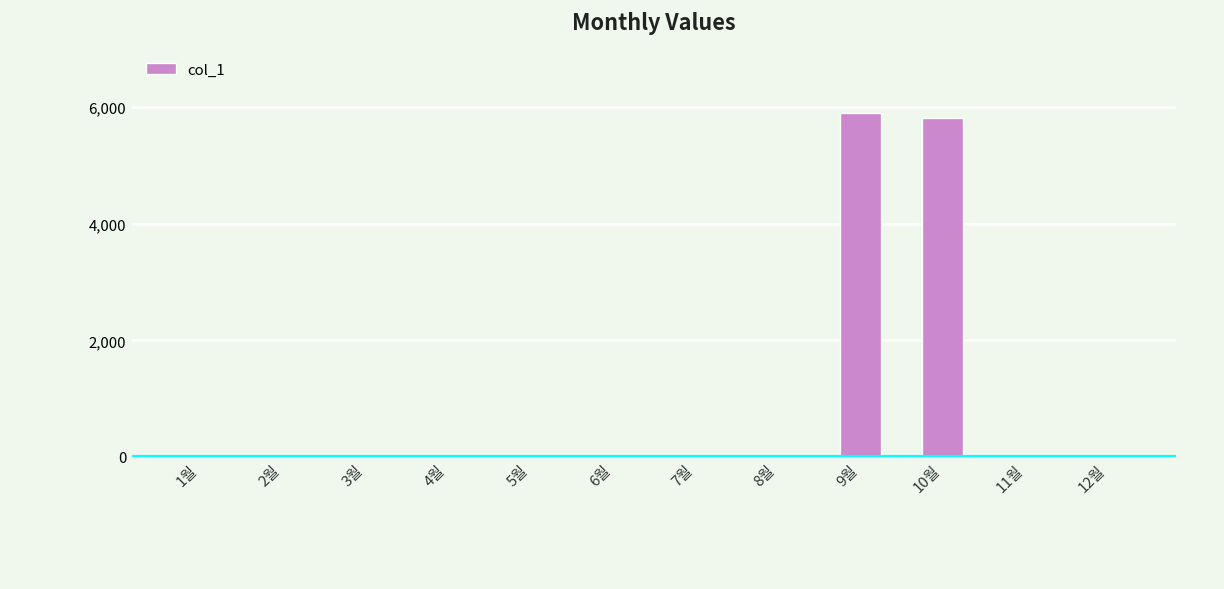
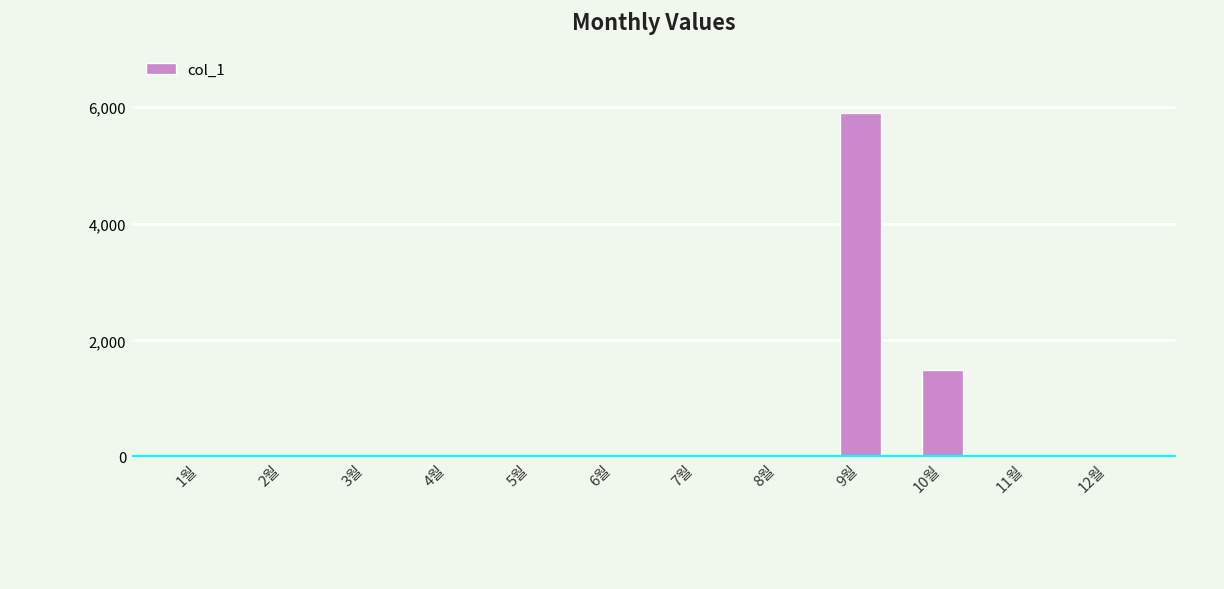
  {
    "1월": "0",
    "2월": "0",
    "3월": "0",
    "4월": "0",
    "5월": "0",
    "6월": "0",
    "7월": "0",
    "8월": "0",
    "9월": "5,900",
-   "10월": "5,800",
+   "10월": "1,500",
    "11월": "0",
    "12월": "0"
  }
